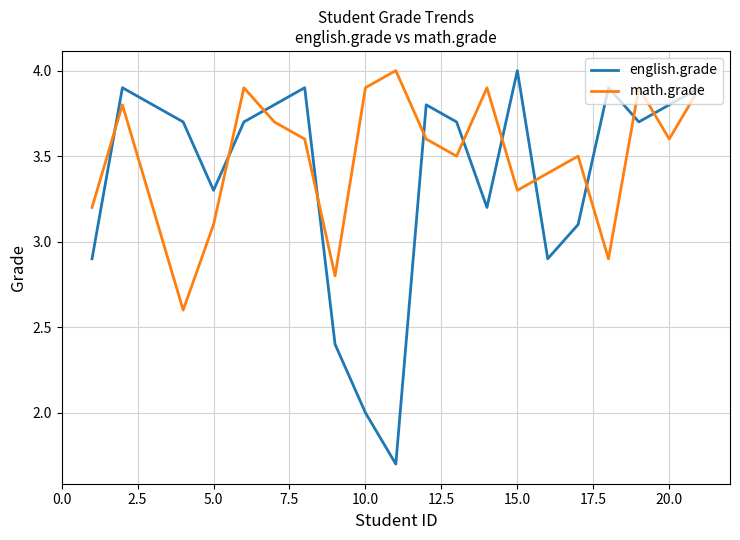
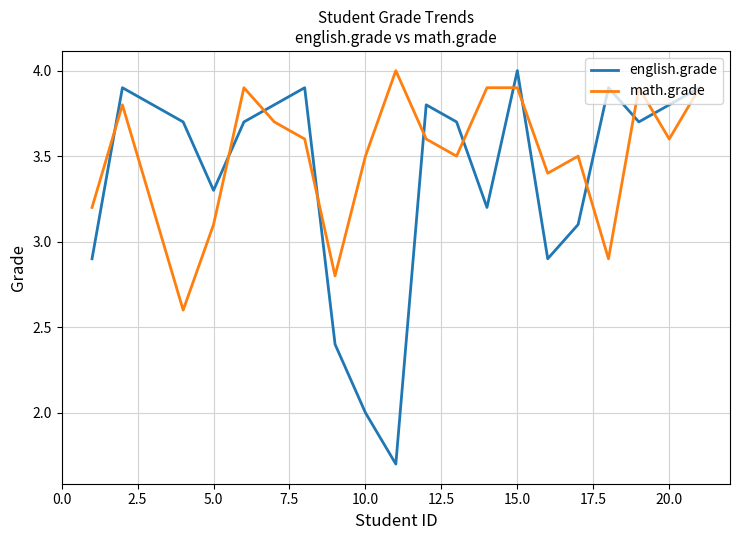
  {
    "english.grade": {
      "5.0": 3.3,
      "10.0": 2.0,
      "15.0": 4.0,
      "20.0": 3.8
    },
    "math.grade": {
      "5.0": 3.1,
-     "10.0": 3.9,
-     "15.0": 3.3,
+     "10.0": 3.5,
+     "15.0": 3.9,
      "20.0": 3.6
    }
  }
